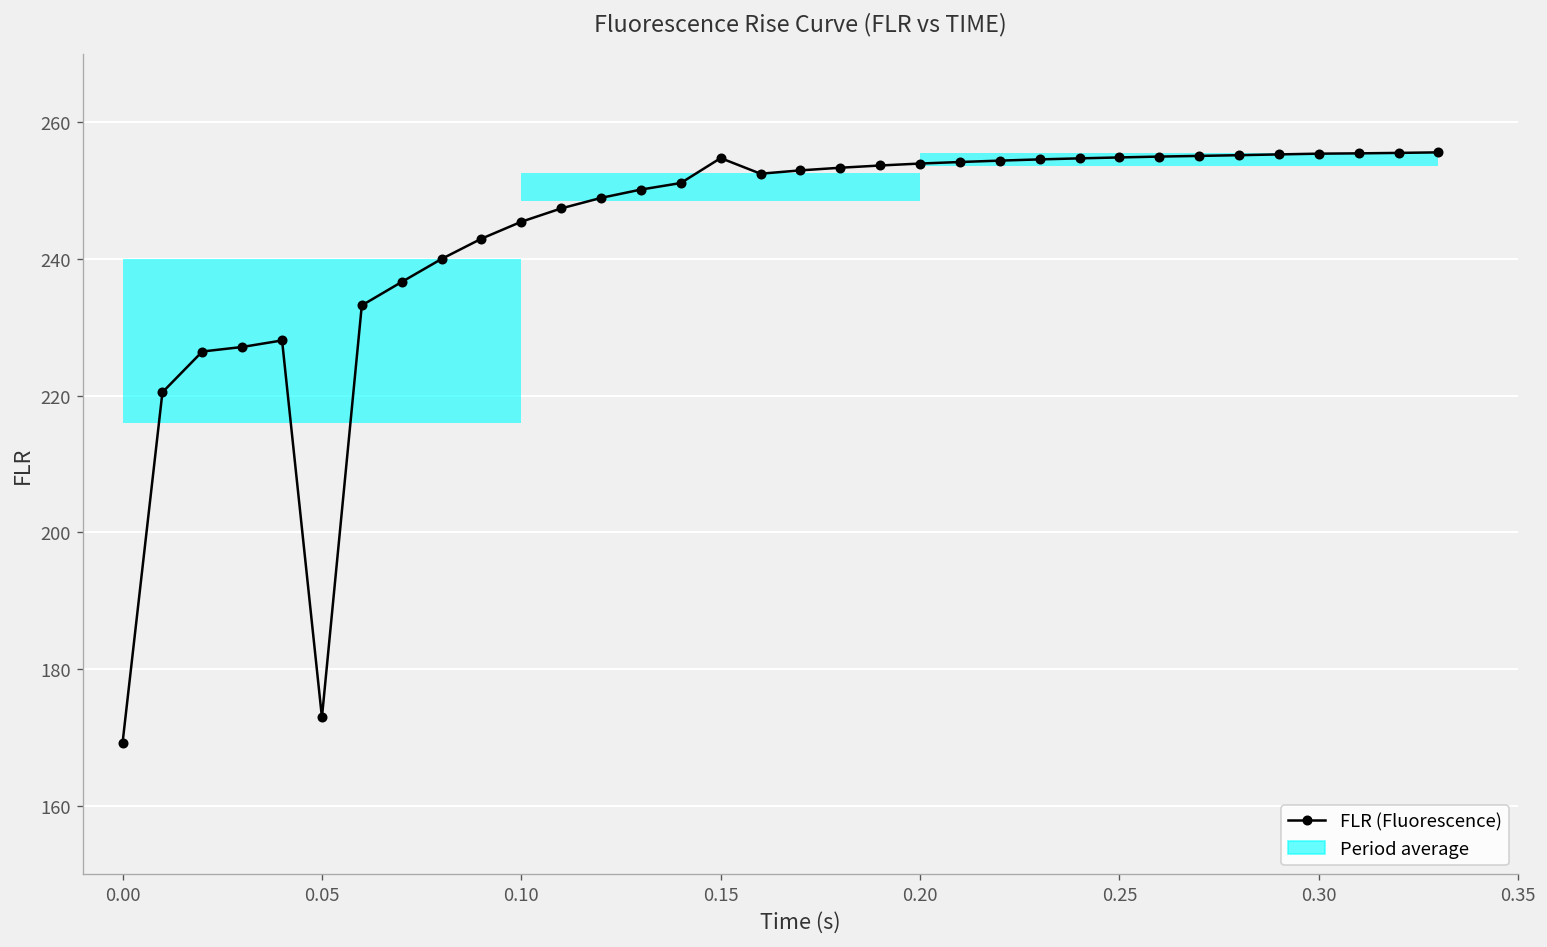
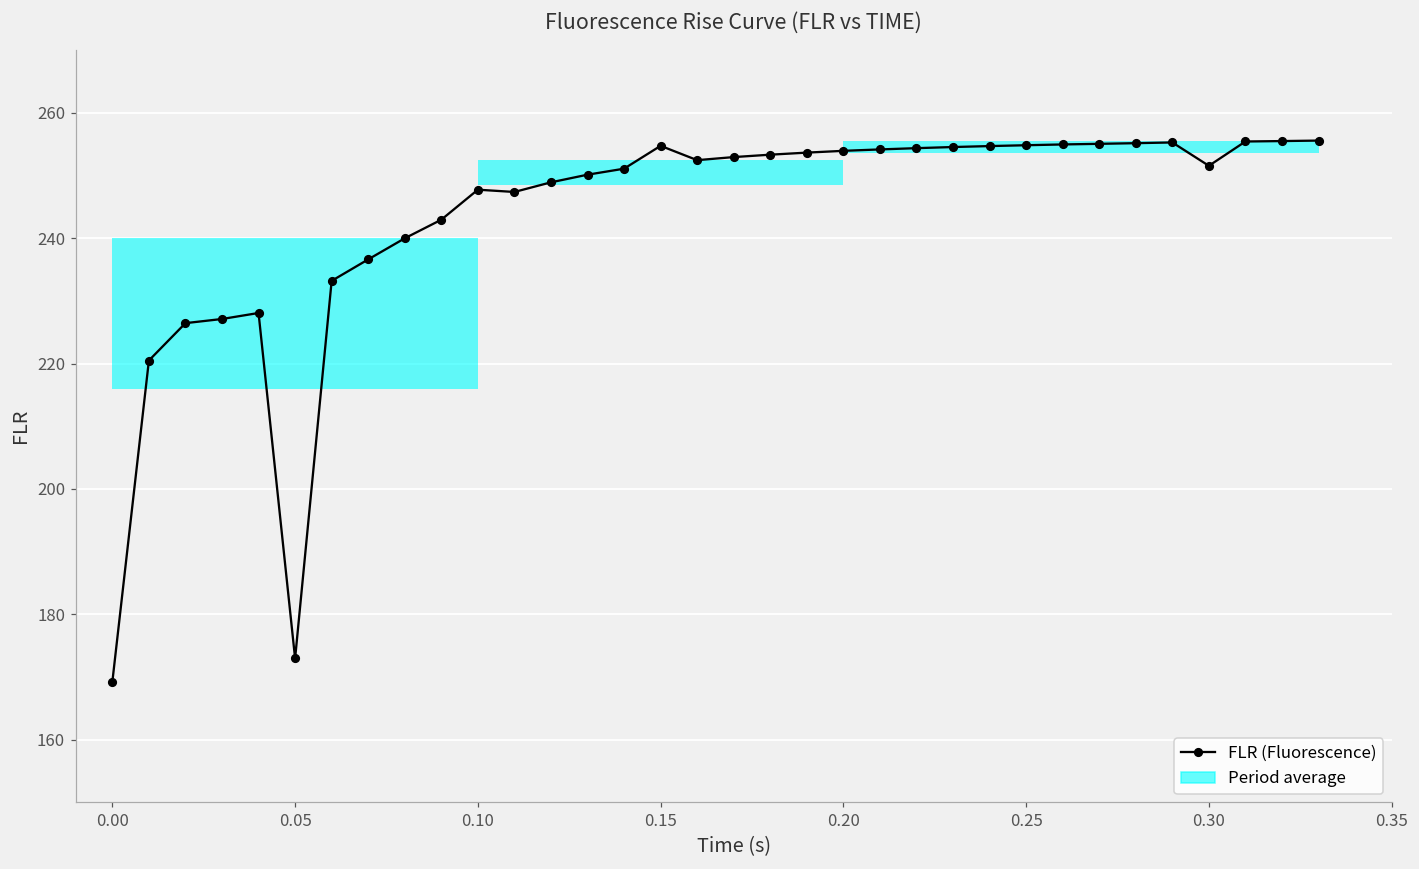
  {
    "0.00": 169,
    "0.05": 173,
-   "0.10": 245,
+   "0.10": 248,
    "0.15": 255,
    "0.20": 254,
    "0.25": 255,
-   "0.30": 255
+   "0.30": 252
  }
